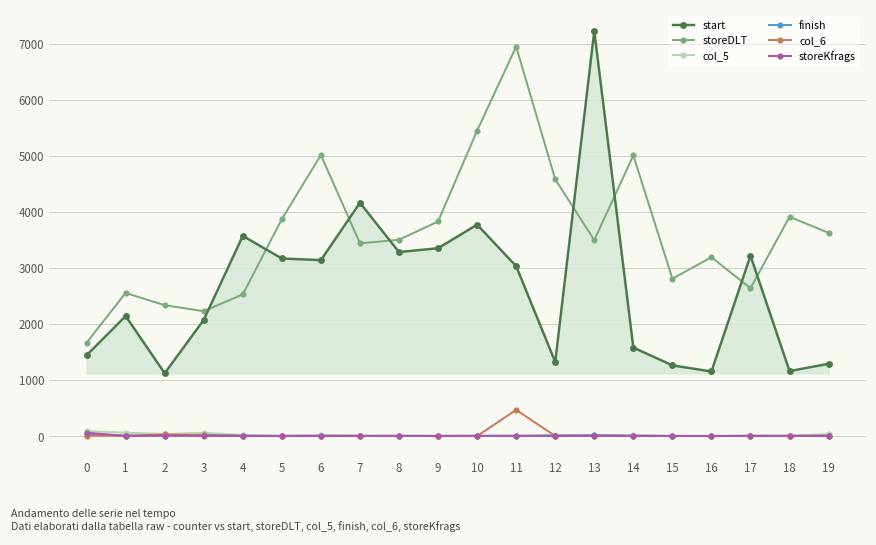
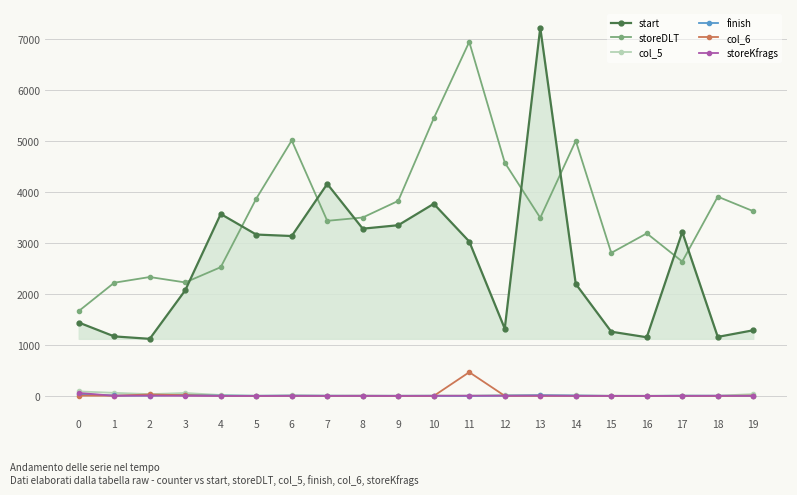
  {
    "start": {
      "0": 1400,
-     "1": 2100,
+     "1": 1200,
      "2": 1100,
      "3": 2100,
      "4": 3600,
      "5": 3200,
      "6": 3100,
      "7": 4200,
      "8": 3300,
      "9": 3400,
      "10": 3800,
      "11": 3000,
      "12": 1300,
      "13": 7200,
-     "14": 1600,
+     "14": 2200,
      "15": 1300,
      "16": 1200,
      "17": 3200,
      "18": 1200,
      "19": 1300
    },
    "storeDLT": {
      "0": 1700,
-     "1": 2600,
+     "1": 2200,
      "2": 2300,
      "3": 2200,
      "4": 2500,
      "5": 3900,
      "6": 5000,
      "7": 3400,
      "8": 3500,
      "9": 3800,
      "10": 5400,
      "11": 6900,
      "12": 4600,
      "13": 3500,
      "14": 5000,
      "15": 2800,
      "16": 3200,
      "17": 2600,
      "18": 3900,
      "19": 3600
    },
    "col_5": {
      "1": 100
    },
    "col_6": {
      "11": 500
    }
  }
